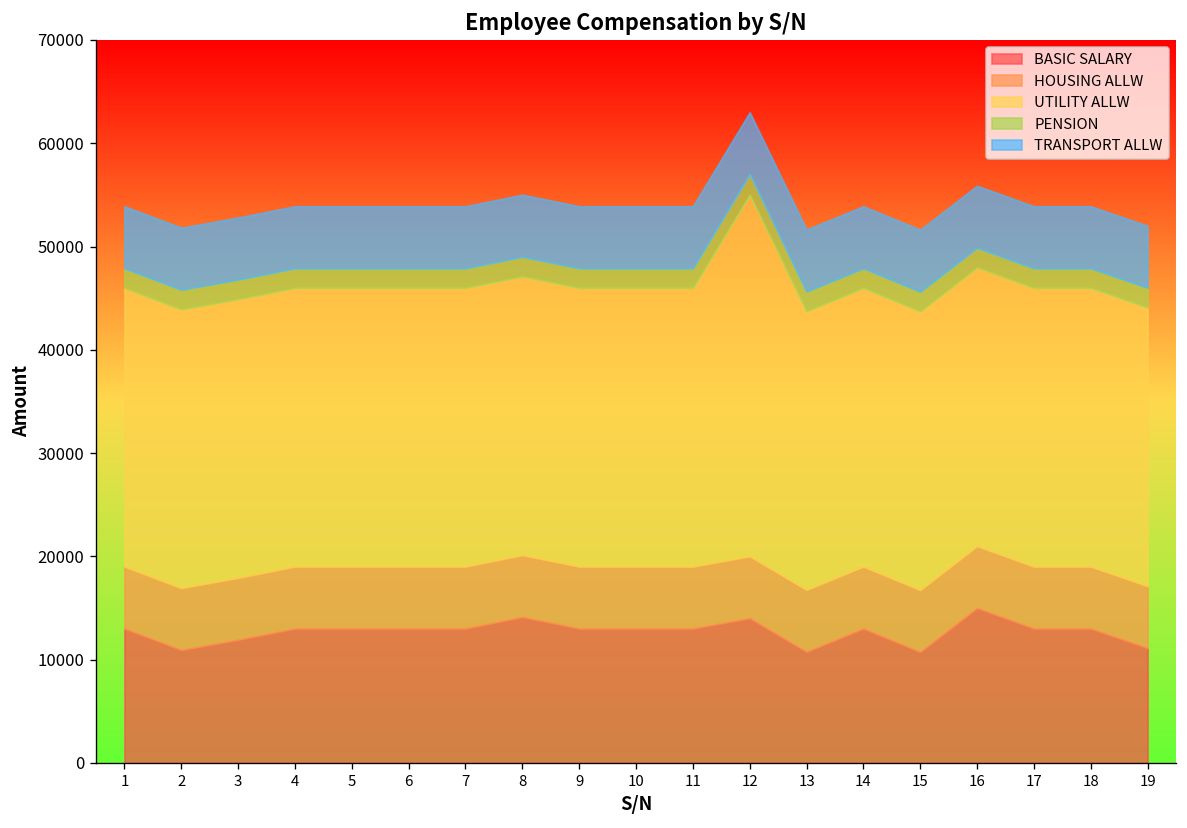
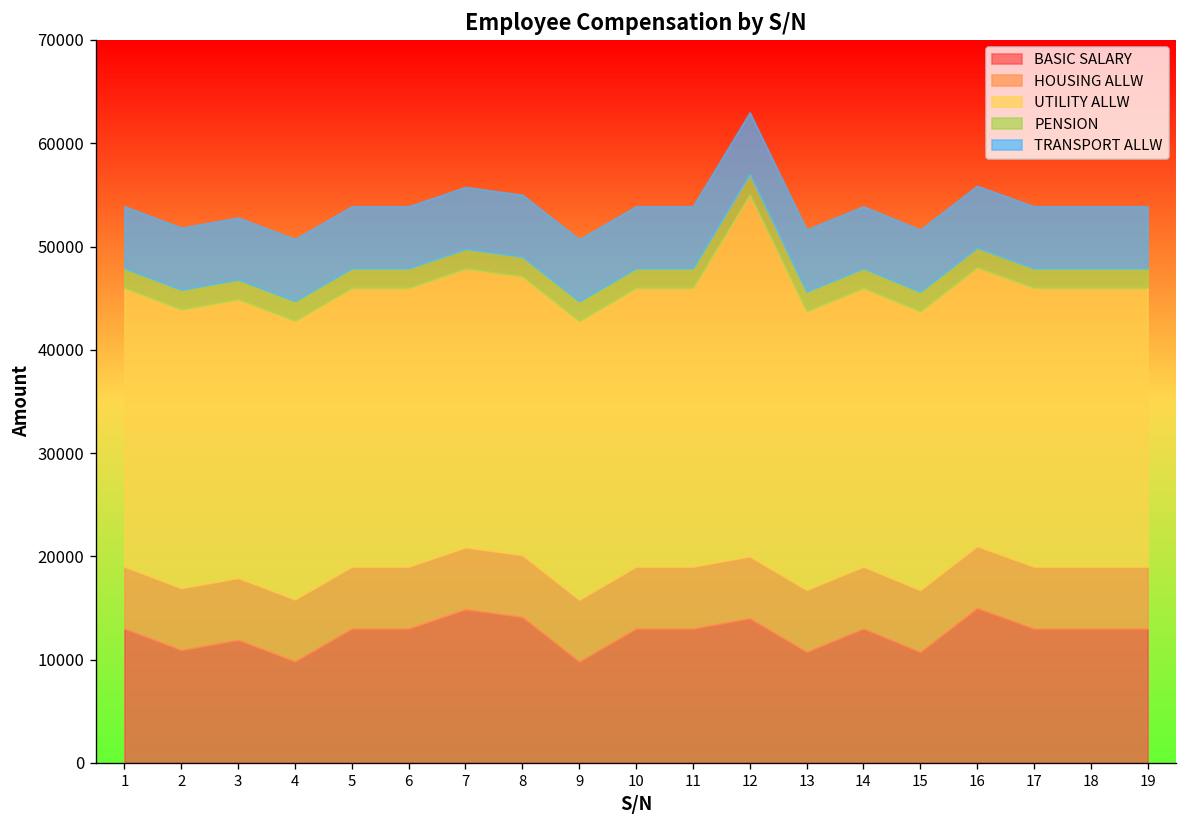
  {
    "BASIC SALARY": {
      "1": 13000,
      "2": 11000,
      "3": 12000,
-     "4": 13000,
+     "4": 10000,
      "5": 13000,
      "6": 13000,
-     "7": 13000,
+     "7": 15000,
      "8": 14000,
-     "9": 13000,
+     "9": 10000,
      "10": 13000,
      "11": 13000,
      "12": 14000,
      "13": 11000,
      "14": 13000,
      "15": 11000,
      "16": 15000,
      "17": 13000,
      "18": 13000,
-     "19": 11000
+     "19": 13000
    },
    "HOUSING ALLW": {
      "1": 6000,
      "2": 6000,
      "3": 6000,
      "4": 6000,
      "5": 6000,
      "6": 6000,
      "7": 6000,
      "8": 6000,
      "9": 6000,
      "10": 6000,
      "11": 6000,
      "12": 6000,
      "13": 6000,
      "14": 6000,
      "15": 6000,
      "16": 6000,
      "17": 6000,
      "18": 6000,
      "19": 6000
    },
    "UTILITY ALLW": {
      "1": 27000,
      "2": 27000,
      "3": 27000,
      "4": 27000,
      "5": 27000,
      "6": 27000,
      "7": 27000,
      "8": 27000,
      "9": 27000,
      "10": 27000,
      "11": 27000,
      "12": 35000,
      "13": 27000,
      "14": 27000,
      "15": 27000,
      "16": 27000,
      "17": 27000,
      "18": 27000,
      "19": 27000
    },
    "PENSION": {
      "1": 2000,
      "2": 2000,
      "3": 2000,
      "4": 2000,
      "5": 2000,
      "6": 2000,
      "7": 2000,
      "8": 2000,
      "9": 2000,
      "10": 2000,
      "11": 2000,
      "12": 2000,
      "13": 2000,
      "14": 2000,
      "15": 2000,
      "16": 2000,
      "17": 2000,
      "18": 2000,
      "19": 2000
    },
    "TRANSPORT ALLW": {
      "1": 6000,
      "2": 6000,
      "3": 6000,
      "4": 6000,
      "5": 6000,
      "6": 6000,
      "7": 6000,
      "8": 6000,
      "9": 6000,
      "10": 6000,
      "11": 6000,
      "12": 6000,
      "13": 6000,
      "14": 6000,
      "15": 6000,
      "16": 6000,
      "17": 6000,
      "18": 6000,
      "19": 6000
    }
  }
